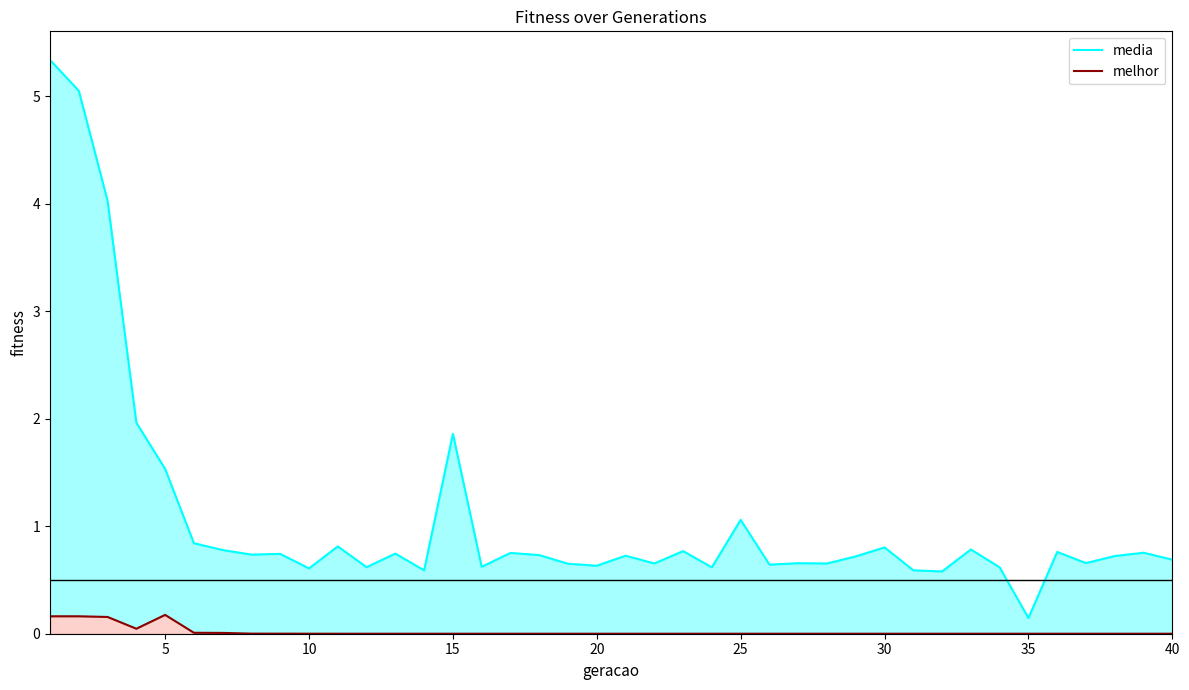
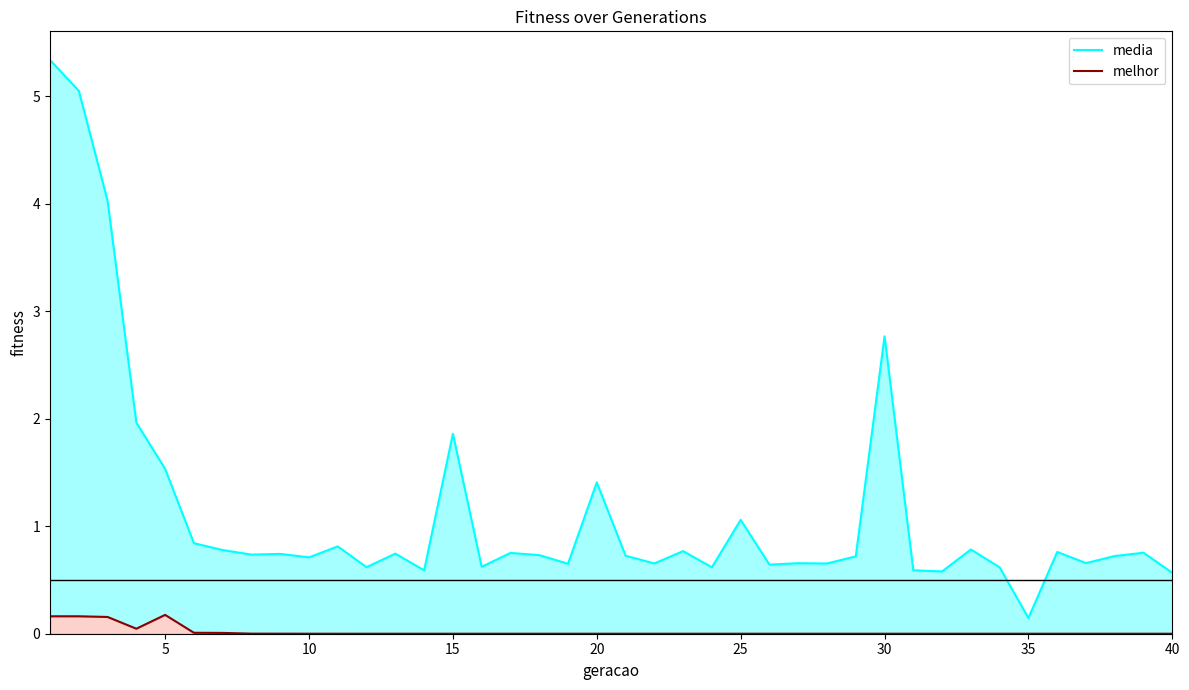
  {
    "media": {
      "5": 1.53,
-     "10": 0.61,
+     "10": 0.71,
      "15": 1.86,
-     "20": 0.63,
+     "20": 1.41,
      "25": 1.06,
-     "30": 0.80,
+     "30": 2.77,
      "35": 0.15,
-     "40": 0.69
+     "40": 0.57
    },
    "melhor": {
      "5": 0.18,
      "10": 0.00,
      "15": 0.00,
      "20": 0.00,
      "25": 0.00,
      "30": 0.00,
      "35": 0.00,
      "40": 0.00
    }
  }
